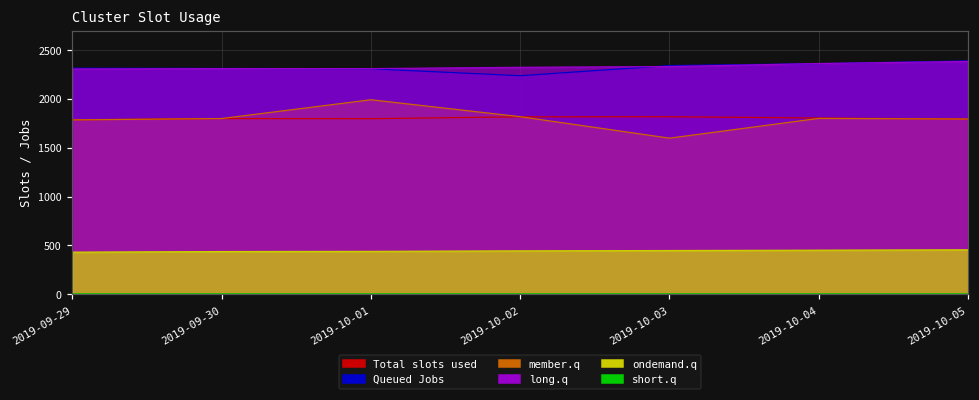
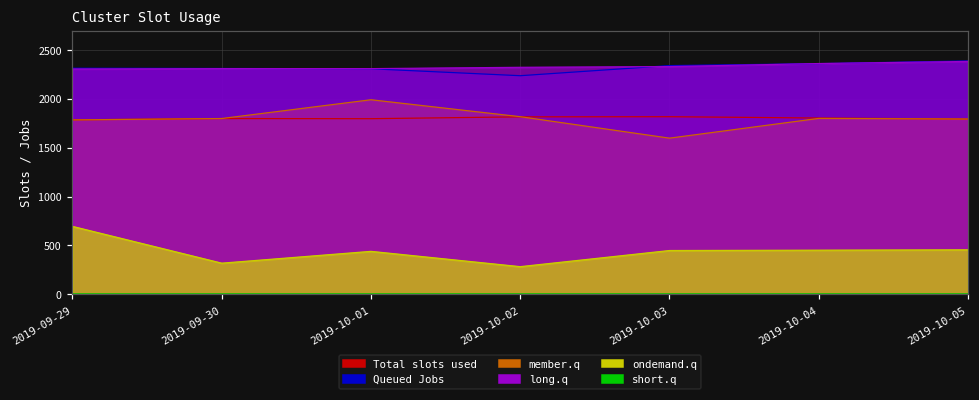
  {
    "Total slots used": {
      "2019-10-01": 1800,
      "2019-10-03": 1800
    },
    "Queued Jobs": {
      "2019-10-02": 2200
    },
    "member.q": {
      "2019-10-01": 2000,
      "2019-10-03": 1600
    },
    "long.q": {
      "2019-10-02": 2300
    },
    "ondemand.q": {
-     "2019-09-29": 400,
-     "2019-09-30": 400,
+     "2019-09-29": 700,
+     "2019-09-30": 300,
      "2019-10-01": 400,
-     "2019-10-02": 400,
+     "2019-10-02": 300,
      "2019-10-03": 400,
      "2019-10-04": 500,
      "2019-10-05": 500
    },
    "short.q": {
      "2019-09-29": 0,
      "2019-09-30": 0,
      "2019-10-01": 0,
      "2019-10-02": 0,
      "2019-10-03": 0,
      "2019-10-04": 0,
      "2019-10-05": 0
    }
  }
